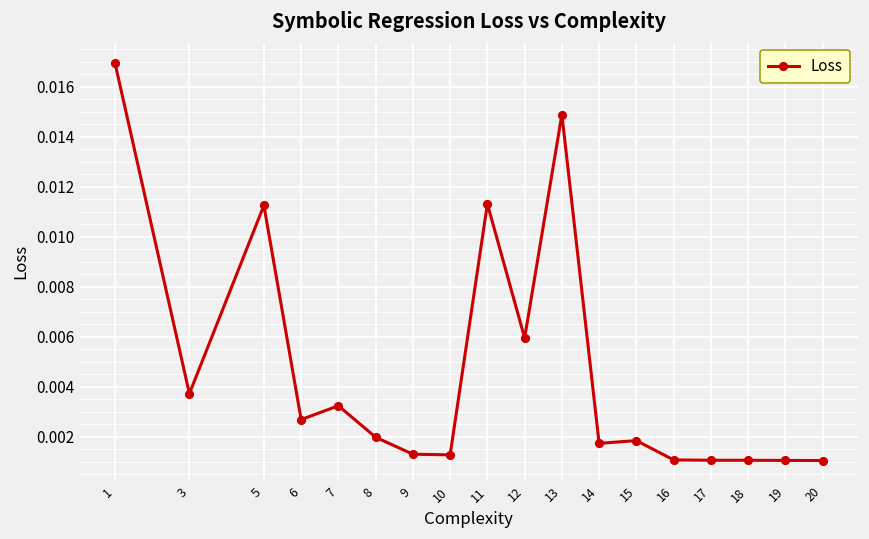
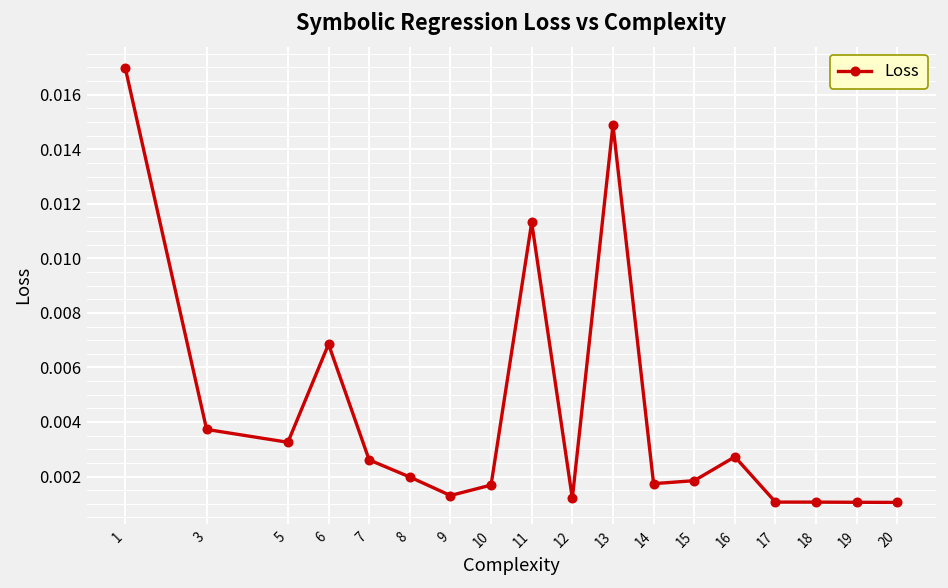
  {
    "1": 0.0170,
    "3": 0.0037,
-   "5": 0.0113,
-   "6": 0.0027,
-   "7": 0.0032,
+   "5": 0.0033,
+   "6": 0.0069,
+   "7": 0.0026,
    "8": 0.0020,
    "9": 0.0013,
-   "10": 0.0013,
+   "10": 0.0017,
    "11": 0.0113,
-   "12": 0.0060,
+   "12": 0.0012,
    "13": 0.0149,
    "14": 0.0017,
    "15": 0.0018,
-   "16": 0.0011,
+   "16": 0.0027,
    "17": 0.0011,
    "18": 0.0011,
    "19": 0.0011,
    "20": 0.0010
  }
